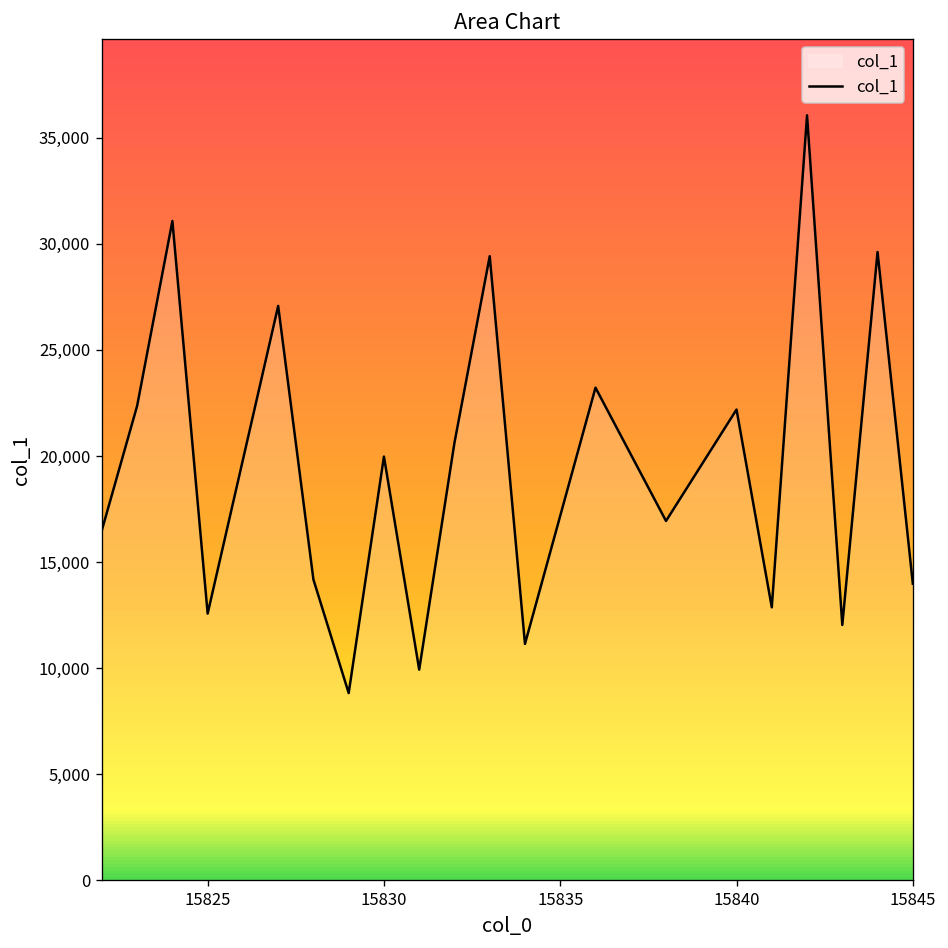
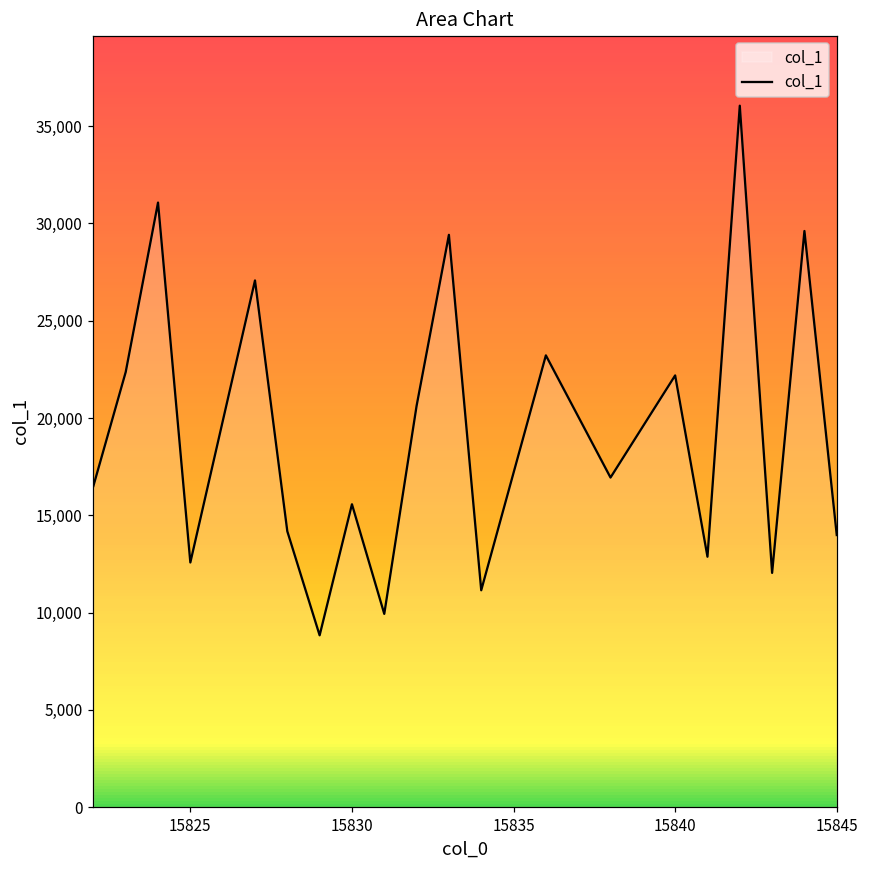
  {
    "15825": "12,600",
-   "15830": "20,000",
+   "15830": "15,600",
    "15840": "22,200",
    "15845": "14,000"
  }
